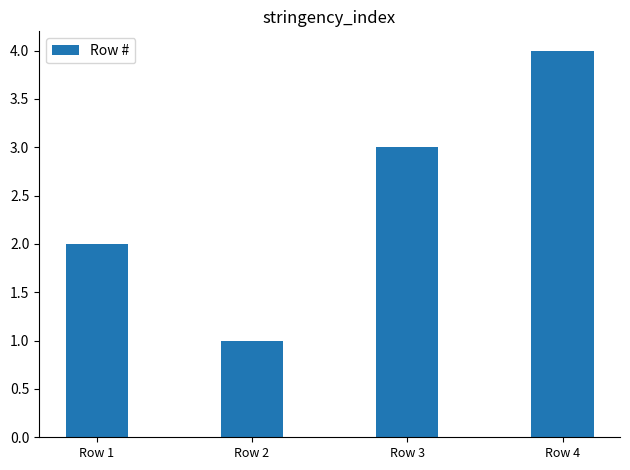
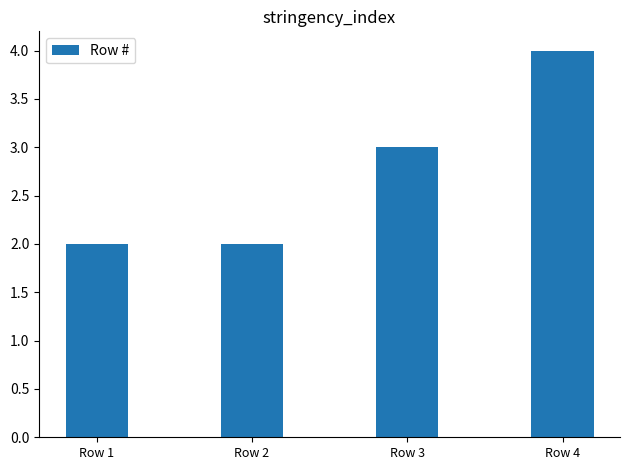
  {
    "Row 1": 2,
-   "Row 2": 1,
+   "Row 2": 2,
    "Row 3": 3,
    "Row 4": 4
  }
